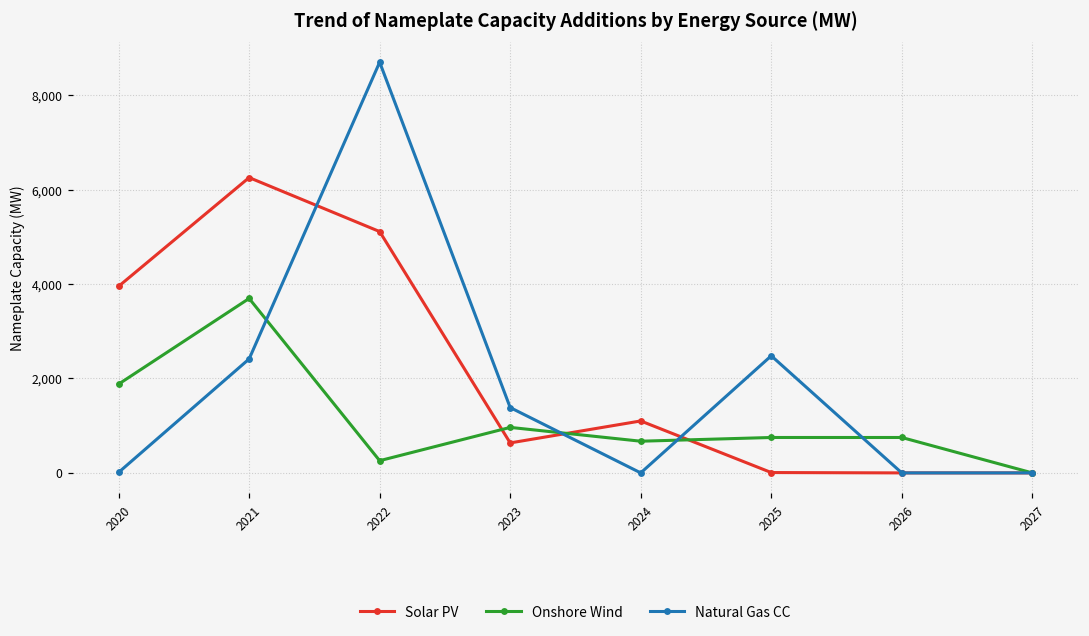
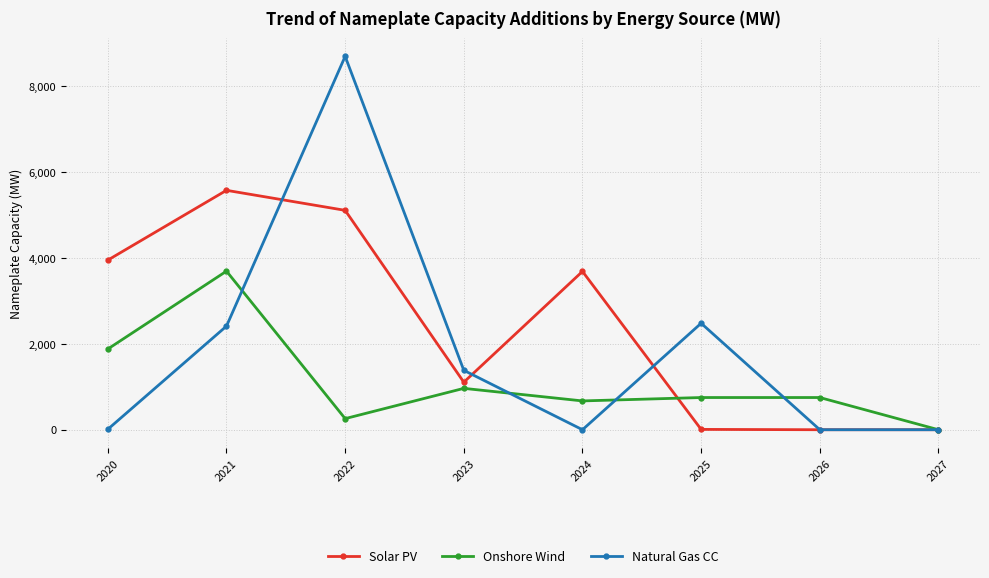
  {
    "Solar PV": {
      "2020": "4,000",
-     "2021": "6,300",
+     "2021": "5,600",
      "2022": "5,100",
-     "2023": "600",
-     "2024": "1,100",
+     "2023": "1,100",
+     "2024": "3,700",
      "2025": "0"
    },
    "Onshore Wind": {
      "2020": "1,900",
      "2021": "3,700",
      "2022": "300",
      "2023": "1,000",
      "2024": "700",
      "2025": "800",
      "2026": "800"
    },
    "Natural Gas CC": {
      "2020": "0",
      "2021": "2,400",
      "2022": "8,700",
      "2023": "1,400",
      "2024": "0",
      "2025": "2,500"
    }
  }
